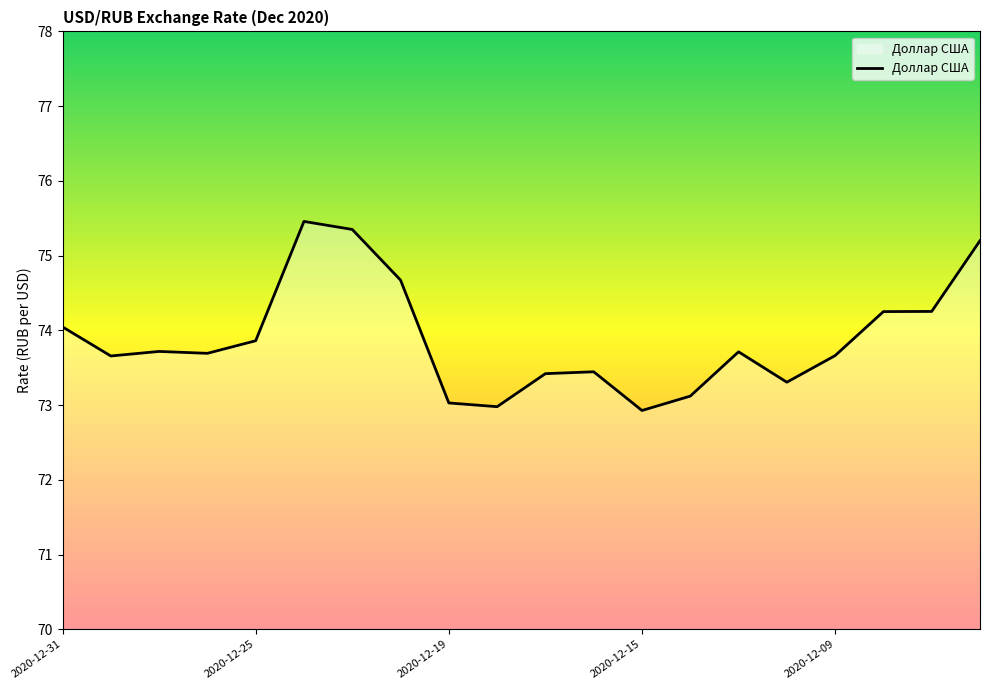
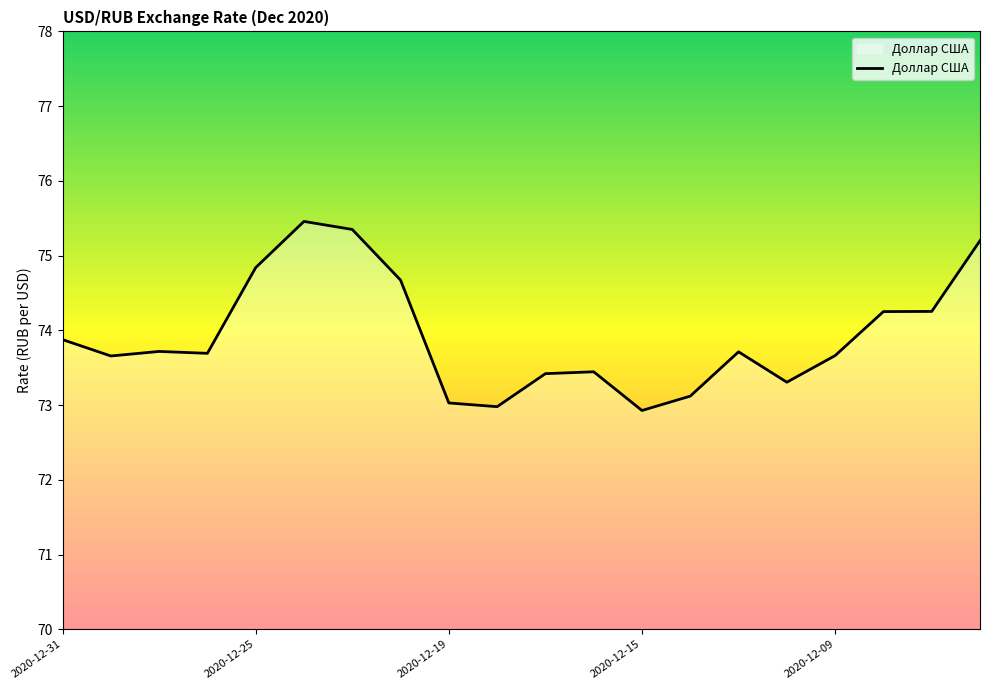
  {
-   "2020-12-31": 74.0,
-   "2020-12-25": 73.9,
+   "2020-12-31": 73.9,
+   "2020-12-25": 74.8,
    "2020-12-19": 73.0,
    "2020-12-15": 72.9,
    "2020-12-09": 73.7
  }
